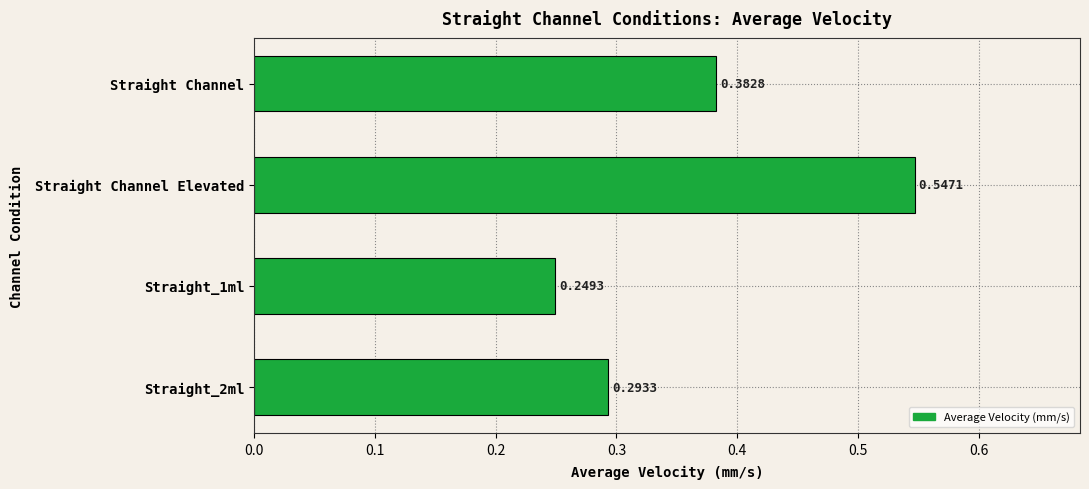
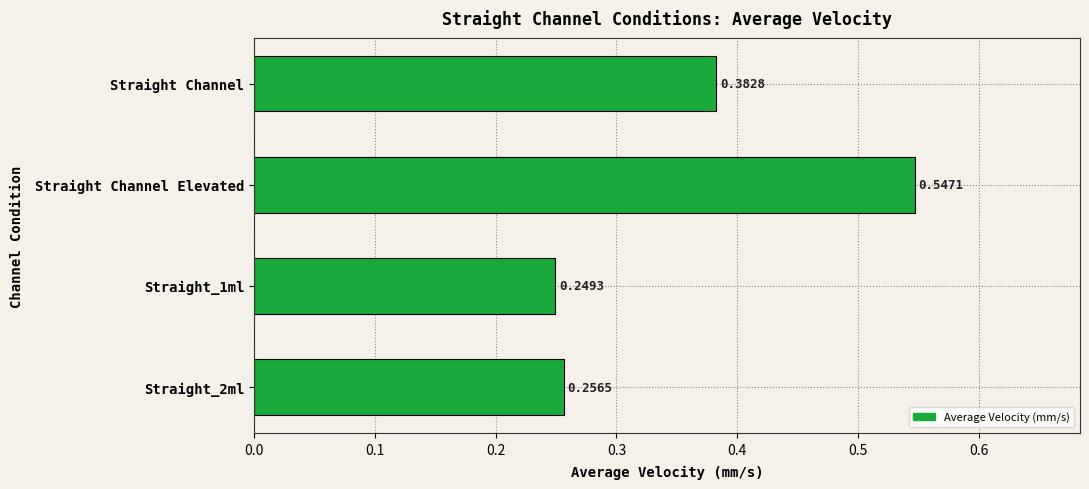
  {
    "Straight Channel": 0.3828,
    "Straight Channel Elevated": 0.5471,
    "Straight_1ml": 0.2493,
-   "Straight_2ml": 0.2933
+   "Straight_2ml": 0.2565
  }
